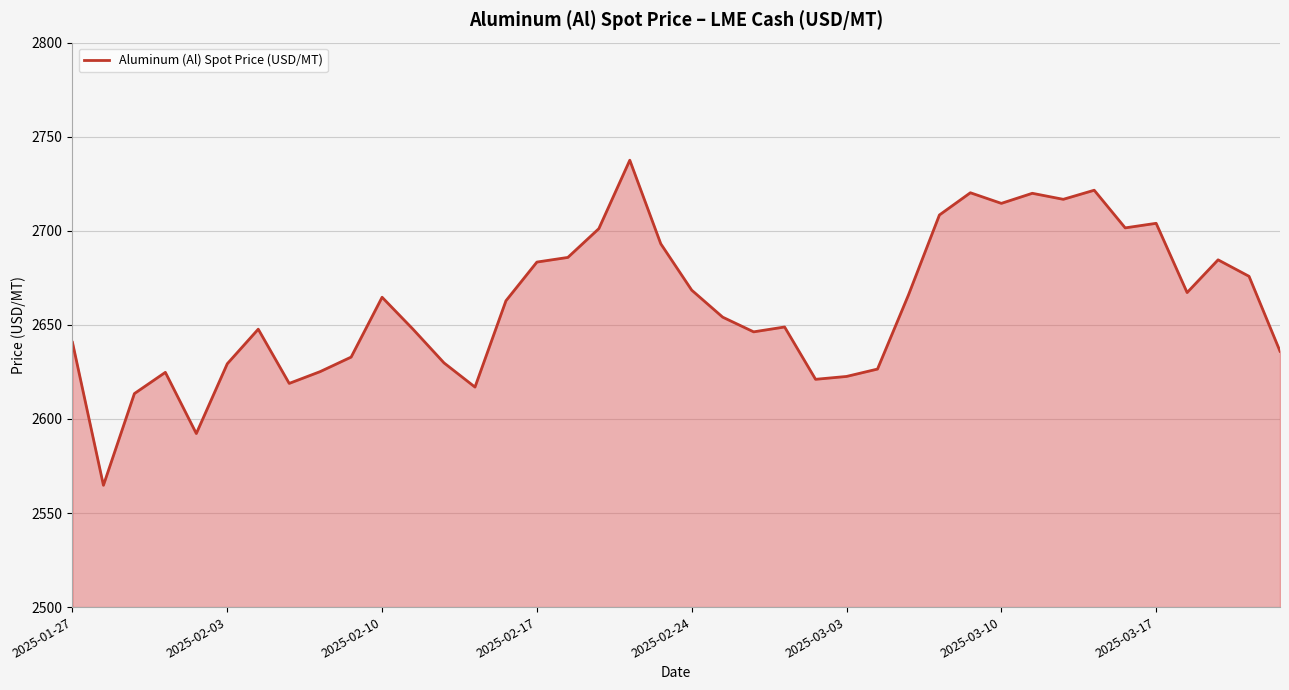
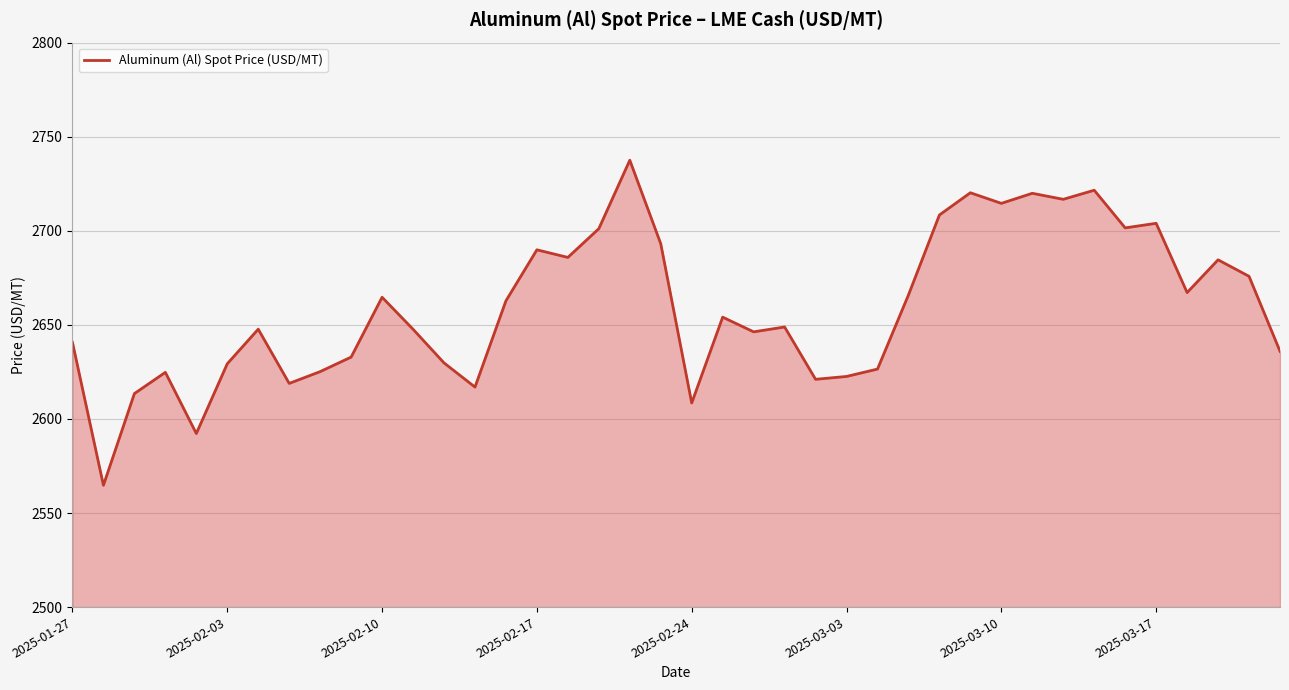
  {
    "2025-01-27": 2641,
    "2025-02-03": 2629,
    "2025-02-10": 2665,
-   "2025-02-17": 2683,
-   "2025-02-24": 2668,
+   "2025-02-17": 2690,
+   "2025-02-24": 2608,
    "2025-03-03": 2623,
    "2025-03-10": 2715,
    "2025-03-17": 2704
  }
